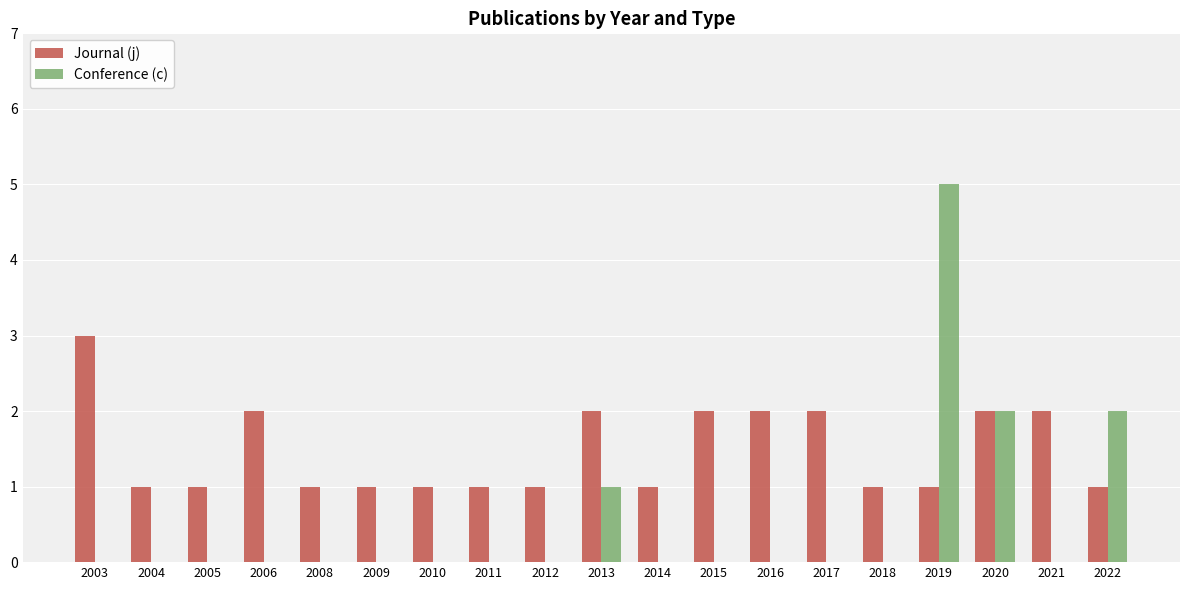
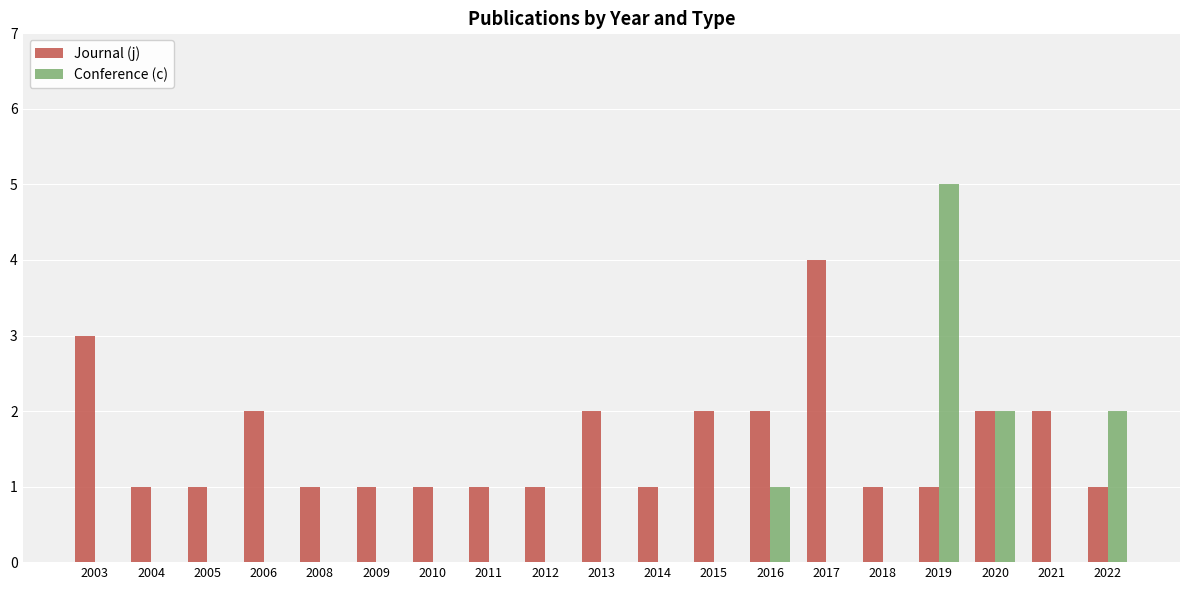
  {
    "Journal (j)": {
      "2003": 3,
      "2004": 1,
      "2005": 1,
      "2006": 2,
      "2008": 1,
      "2009": 1,
      "2010": 1,
      "2011": 1,
      "2012": 1,
      "2013": 2,
      "2014": 1,
      "2015": 2,
      "2016": 2,
-     "2017": 2,
+     "2017": 4,
      "2018": 1,
      "2019": 1,
      "2020": 2,
      "2021": 2,
      "2022": 1
    },
    "Conference (c)": {
      "2003": 0,
      "2004": 0,
      "2005": 0,
      "2006": 0,
      "2008": 0,
      "2009": 0,
      "2010": 0,
      "2011": 0,
      "2012": 0,
-     "2013": 1,
+     "2013": 0,
      "2014": 0,
      "2015": 0,
-     "2016": 0,
+     "2016": 1,
      "2017": 0,
      "2018": 0,
      "2019": 5,
      "2020": 2,
      "2021": 0,
      "2022": 2
    }
  }
